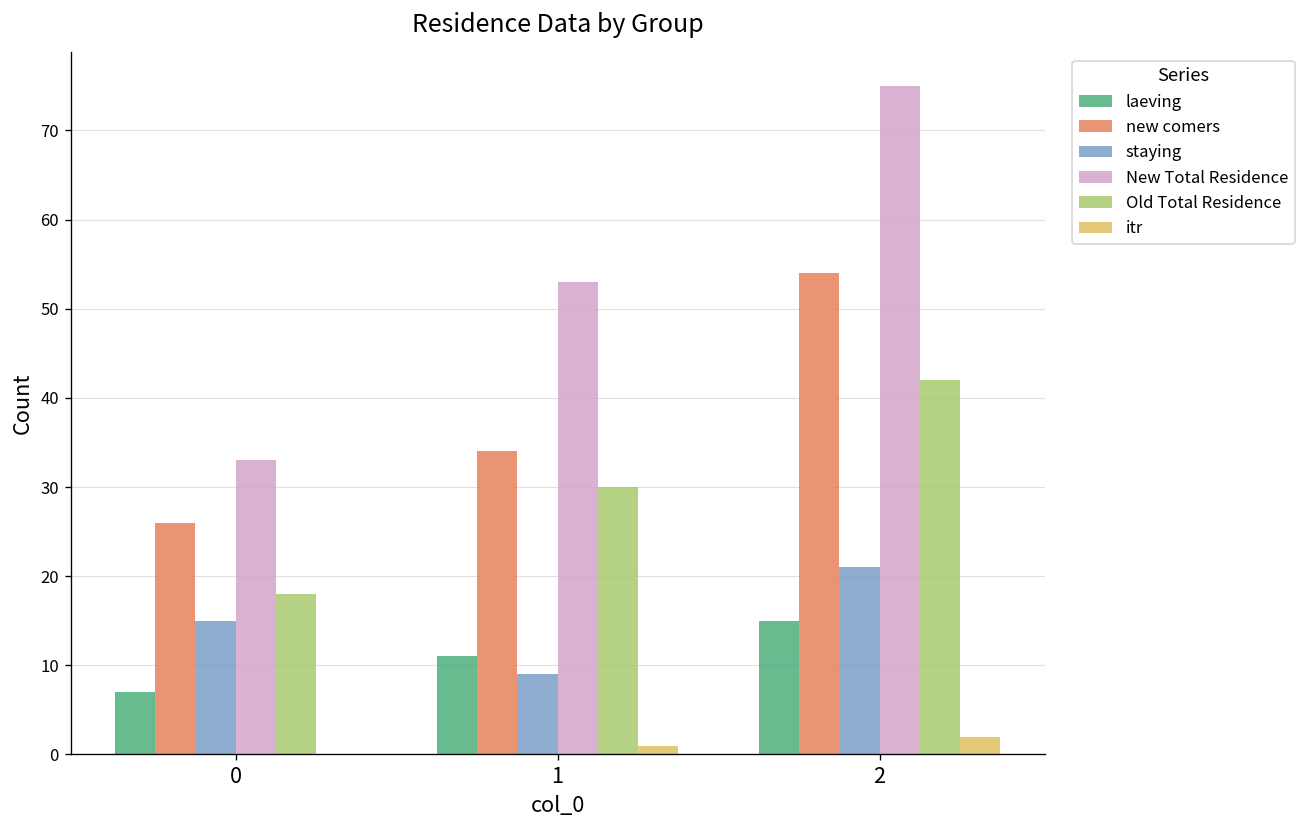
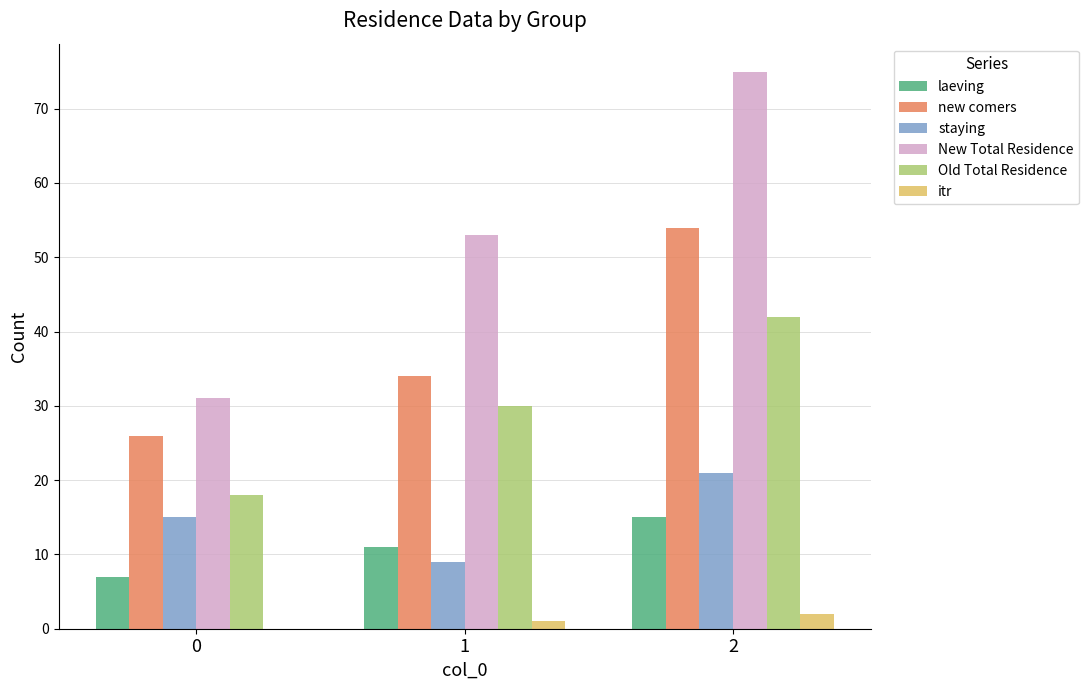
  {
    "laeving": {
      "0": 7,
      "1": 11,
      "2": 15
    },
    "new comers": {
      "0": 26,
      "1": 34,
      "2": 54
    },
    "staying": {
      "0": 15,
      "1": 9,
      "2": 21
    },
    "New Total Residence": {
-     "0": 33,
+     "0": 31,
      "1": 53,
      "2": 75
    }
  }
